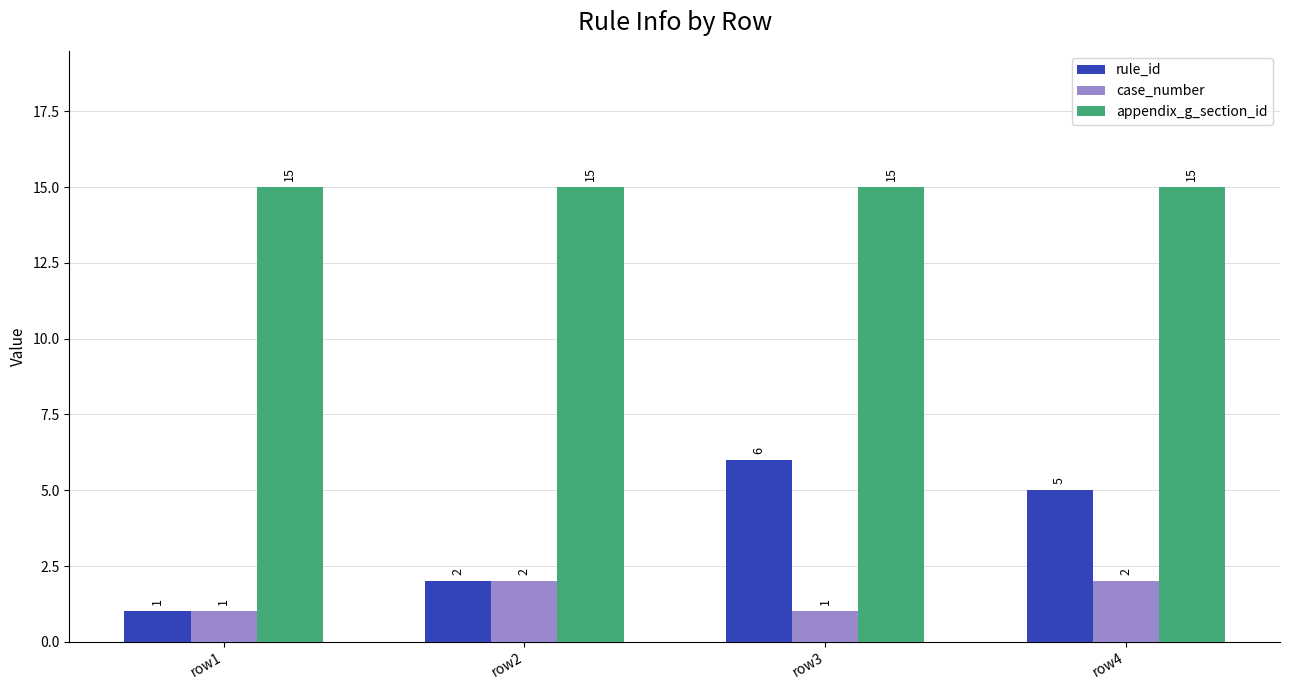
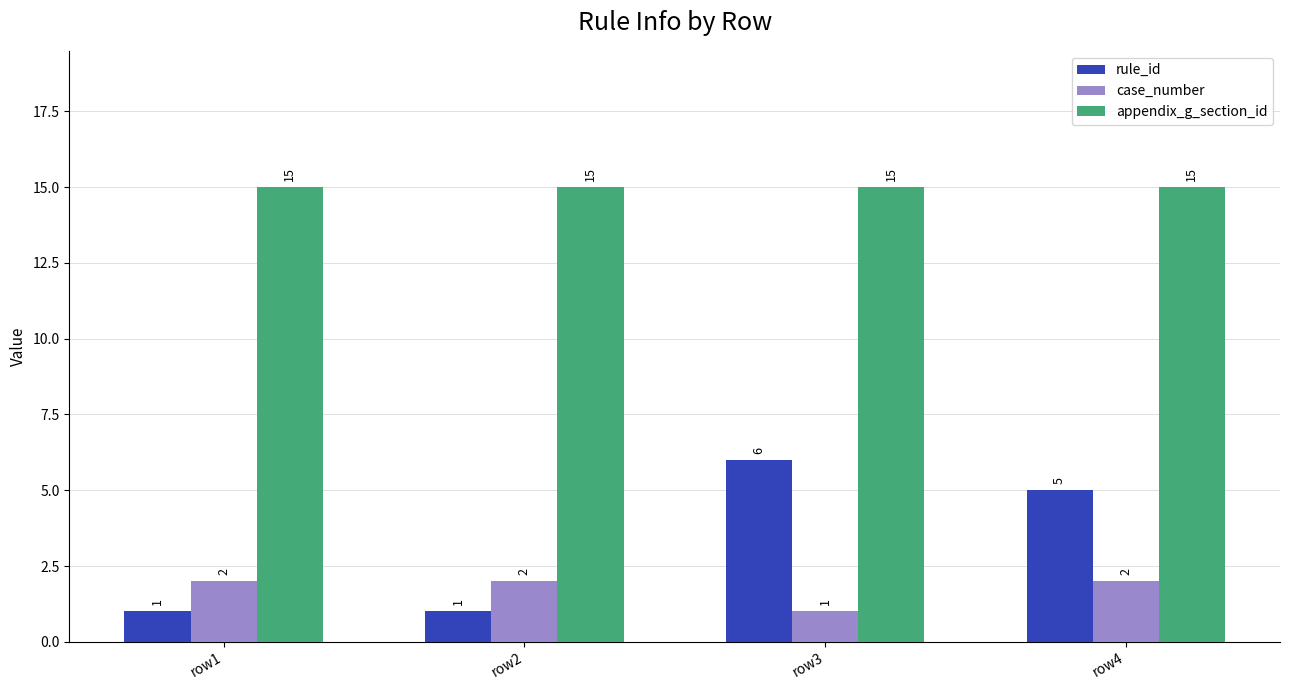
  {
    "rule_id": {
      "row1": 1,
-     "row2": 2,
+     "row2": 1,
      "row3": 6,
      "row4": 5
    },
    "case_number": {
-     "row1": 1,
+     "row1": 2,
      "row2": 2,
      "row3": 1,
      "row4": 2
    },
    "appendix_g_section_id": {
      "row1": 15,
      "row2": 15,
      "row3": 15,
      "row4": 15
    }
  }
